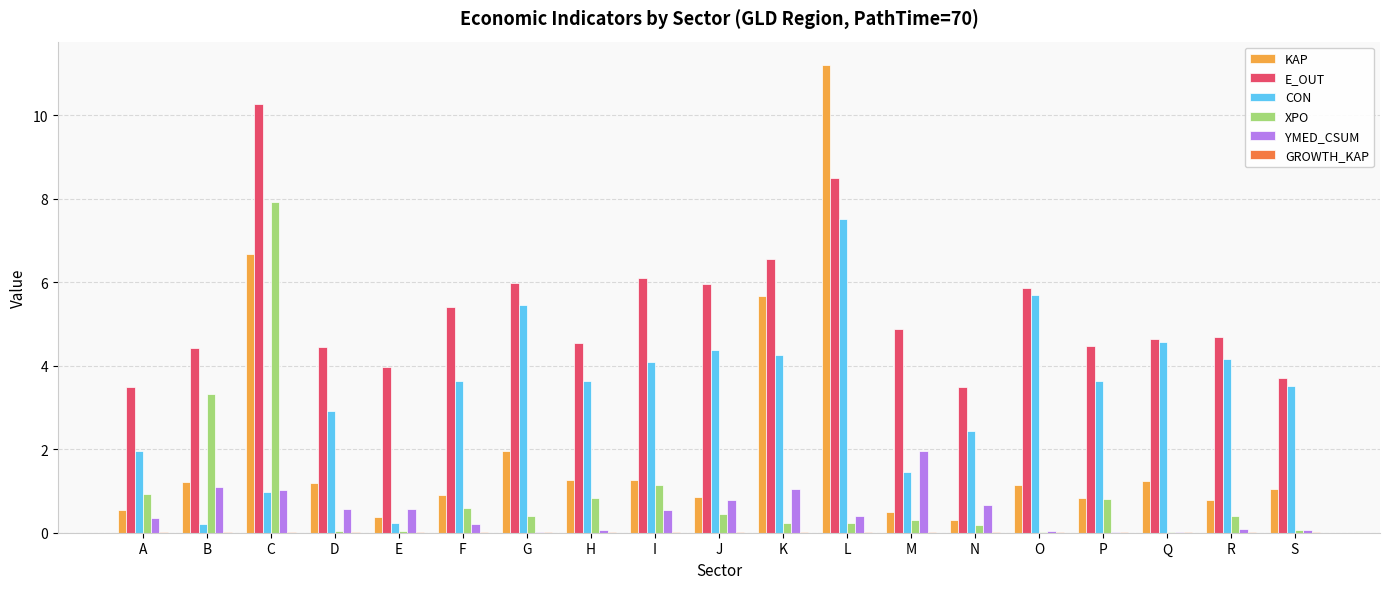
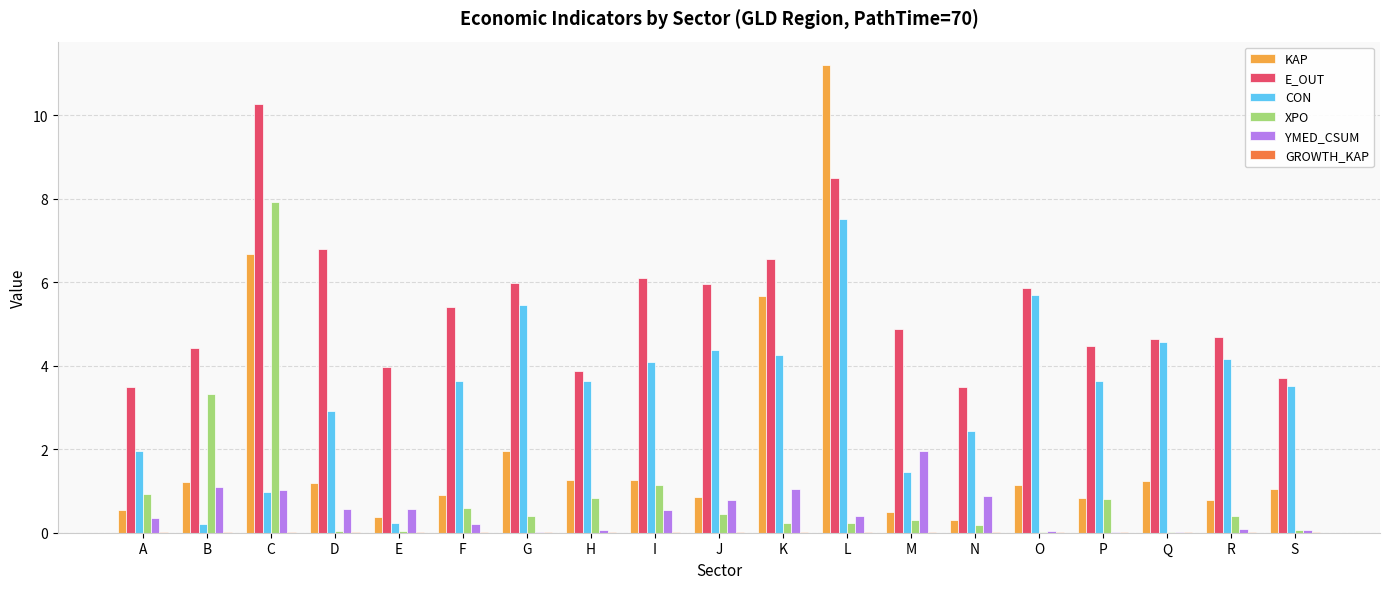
  {
    "E_OUT": {
      "A": 3.5,
      "B": 4.4,
      "C": 10.3,
-     "D": 4.4,
+     "D": 6.8,
      "E": 4.0,
      "F": 5.4,
      "G": 6.0,
-     "H": 4.5,
+     "H": 3.9,
      "I": 6.1,
      "J": 5.9,
      "K": 6.6,
      "L": 8.5,
      "M": 4.9,
      "N": 3.5,
      "O": 5.9,
      "P": 4.5,
      "Q": 4.6,
      "R": 4.7,
      "S": 3.7
    },
    "CON": {
      "A": 2.0,
      "B": 0.2,
      "C": 1.0,
      "D": 2.9,
      "E": 0.2,
      "F": 3.6,
      "G": 5.5,
      "H": 3.6,
      "I": 4.1,
      "J": 4.4,
      "K": 4.2,
      "L": 7.5,
      "M": 1.5,
      "N": 2.4,
      "O": 5.7,
      "P": 3.6,
      "Q": 4.6,
      "R": 4.1,
      "S": 3.5
    },
    "XPO": {
      "A": 0.9,
      "B": 3.3,
      "C": 7.9,
      "F": 0.6,
      "G": 0.4,
      "H": 0.8,
      "I": 1.1,
      "J": 0.5,
      "K": 0.2,
      "L": 0.2,
      "M": 0.3,
      "N": 0.2,
      "P": 0.8,
      "R": 0.4
    },
    "YMED_CSUM": {
      "A": 0.3,
      "B": 1.1,
      "C": 1.0,
      "D": 0.6,
      "E": 0.6,
      "F": 0.2,
      "I": 0.5,
      "J": 0.8,
      "K": 1.1,
      "L": 0.4,
      "M": 2.0,
-     "N": 0.7,
+     "N": 0.9,
      "R": 0.1,
      "S": 0.1
    }
  }
